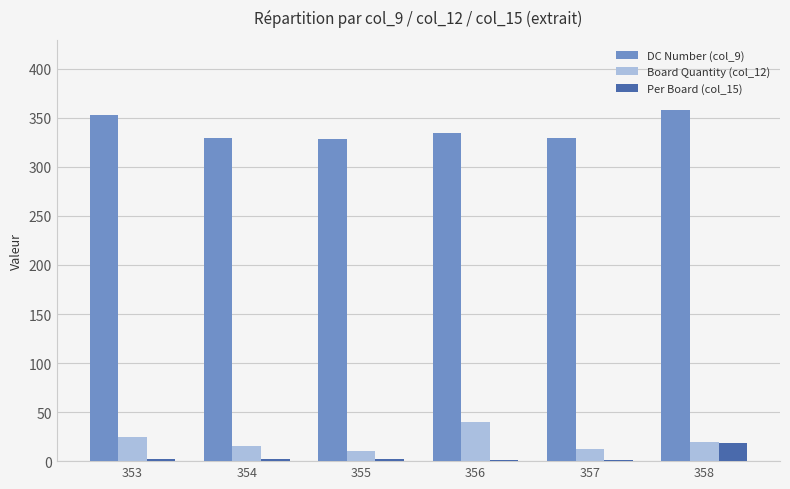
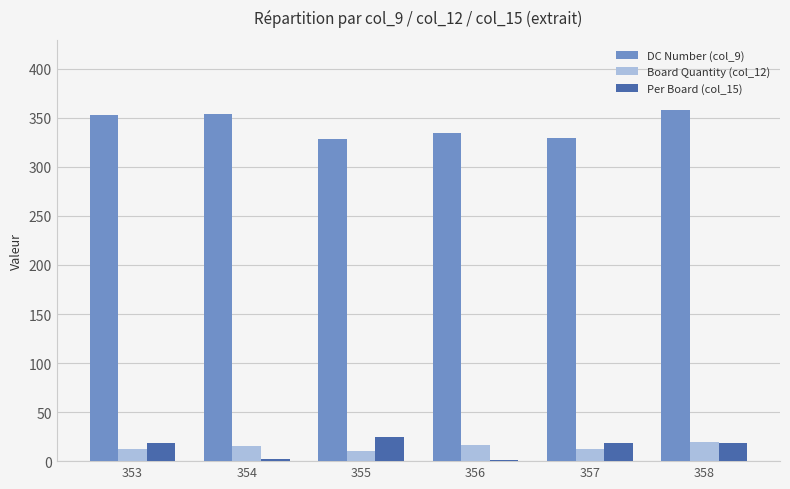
  {
    "DC Number (col_9)": {
      "353": 350,
-     "354": 330,
+     "354": 350,
      "355": 330,
      "356": 340,
      "357": 330,
      "358": 360
    },
    "Board Quantity (col_12)": {
-     "353": 30,
+     "353": 10,
      "354": 20,
      "355": 10,
-     "356": 40,
+     "356": 20,
      "357": 10,
      "358": 20
    },
    "Per Board (col_15)": {
-     "353": 0,
-     "355": 0,
-     "357": 0,
+     "353": 20,
+     "355": 30,
+     "357": 20,
      "358": 20
    }
  }
